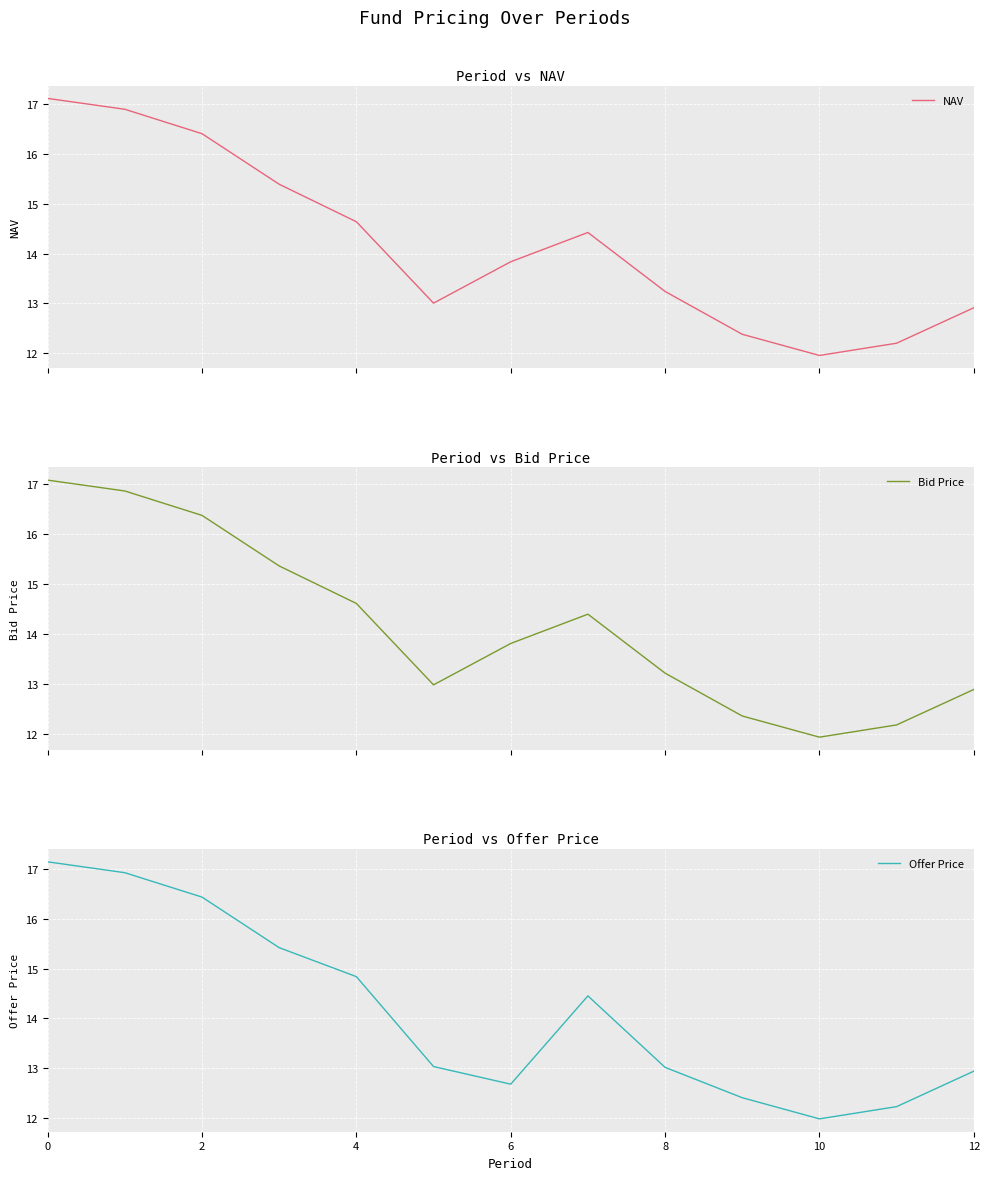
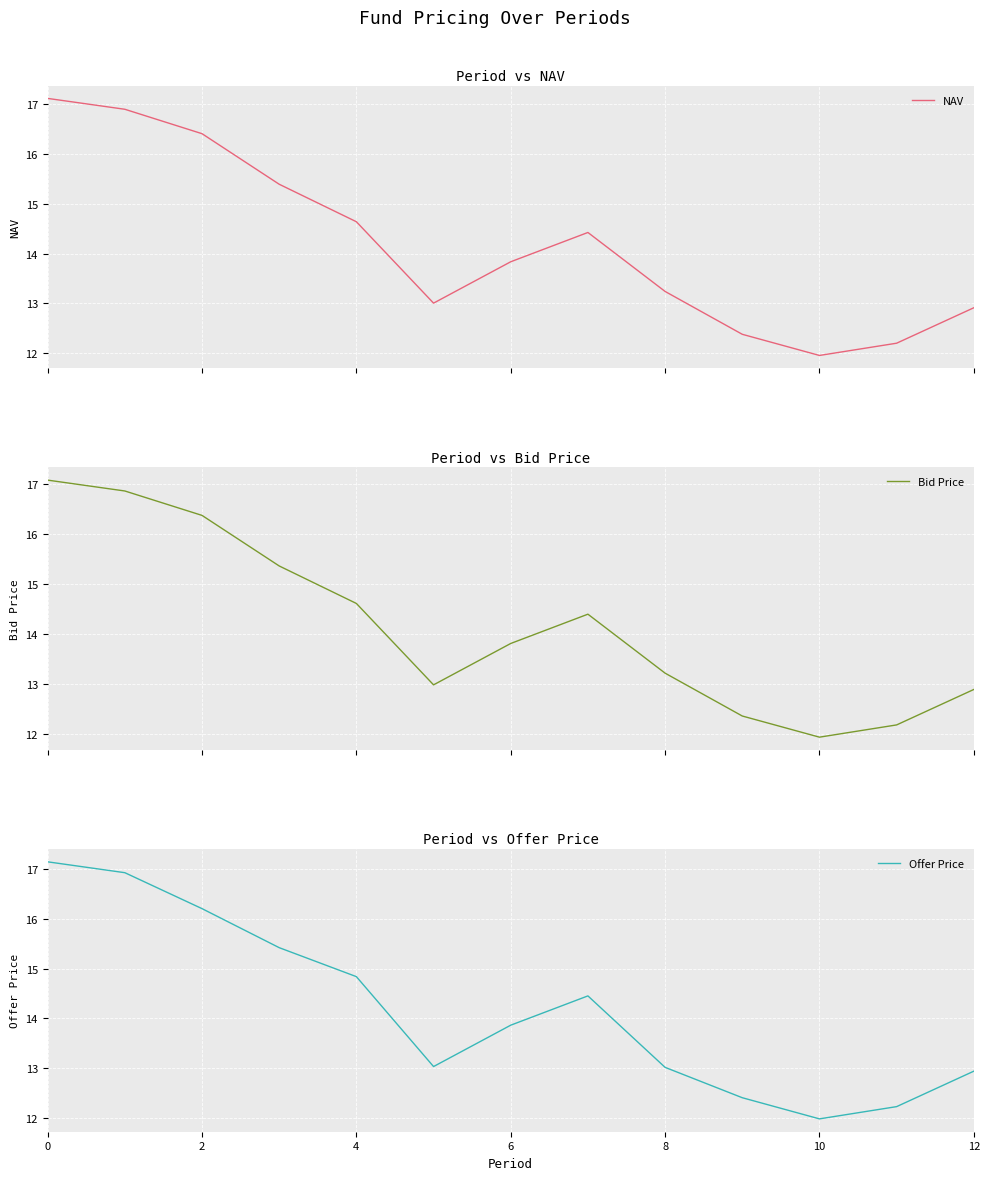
  {
    "Period vs Offer Price": {
      "0": 17.1,
-     "2": 16.4,
+     "2": 16.2,
      "4": 14.8,
-     "6": 12.7,
+     "6": 13.9,
      "8": 13.0,
      "10": 12.0,
      "12": 12.9
    }
  }
